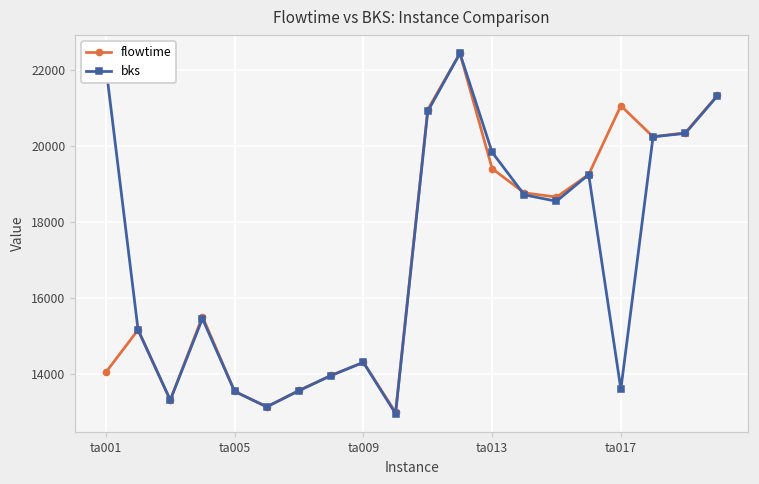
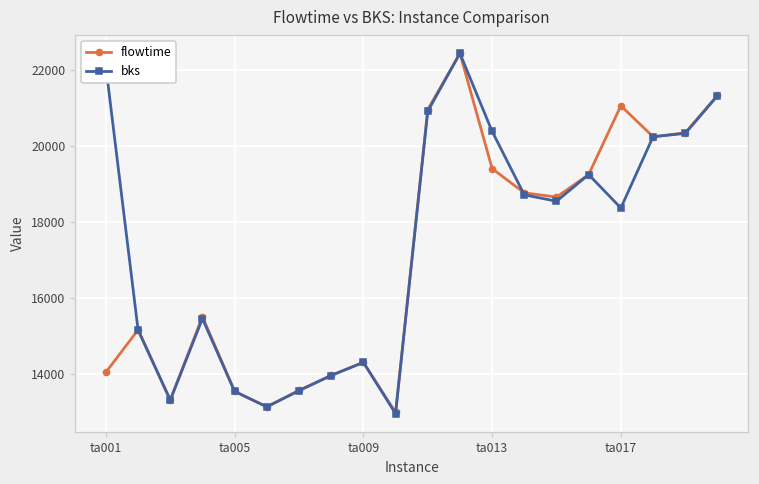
  {
    "flowtime": {
      "ta001": 14000,
      "ta013": 19400,
      "ta017": 21100
    },
    "bks": {
-     "ta013": 19800,
-     "ta017": 13600
+     "ta013": 20400,
+     "ta017": 18400
    }
  }
